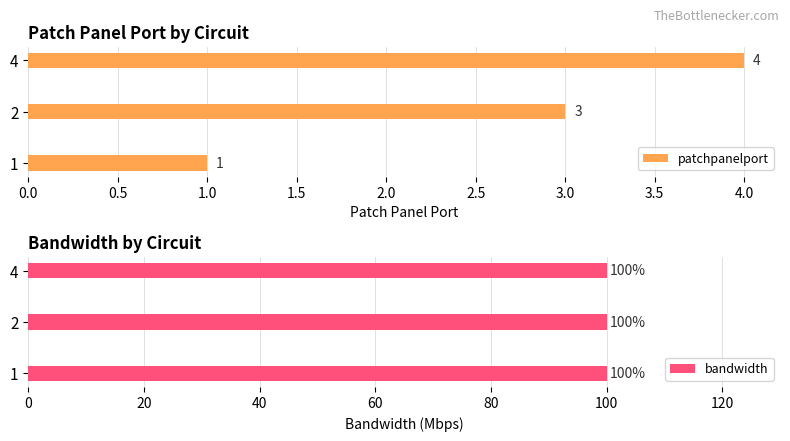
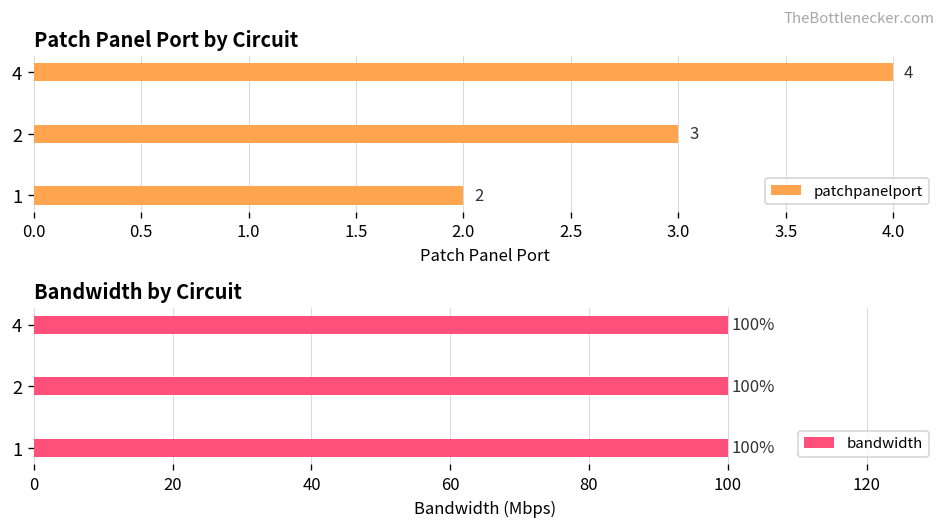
  {
    "Patch Panel Port by Circuit": {
      "4": "4",
      "2": "3",
-     "1": "1"
+     "1": "2"
    },
    "Bandwidth by Circuit": {
      "4": "100%",
      "2": "100%",
      "1": "100%"
    }
  }
